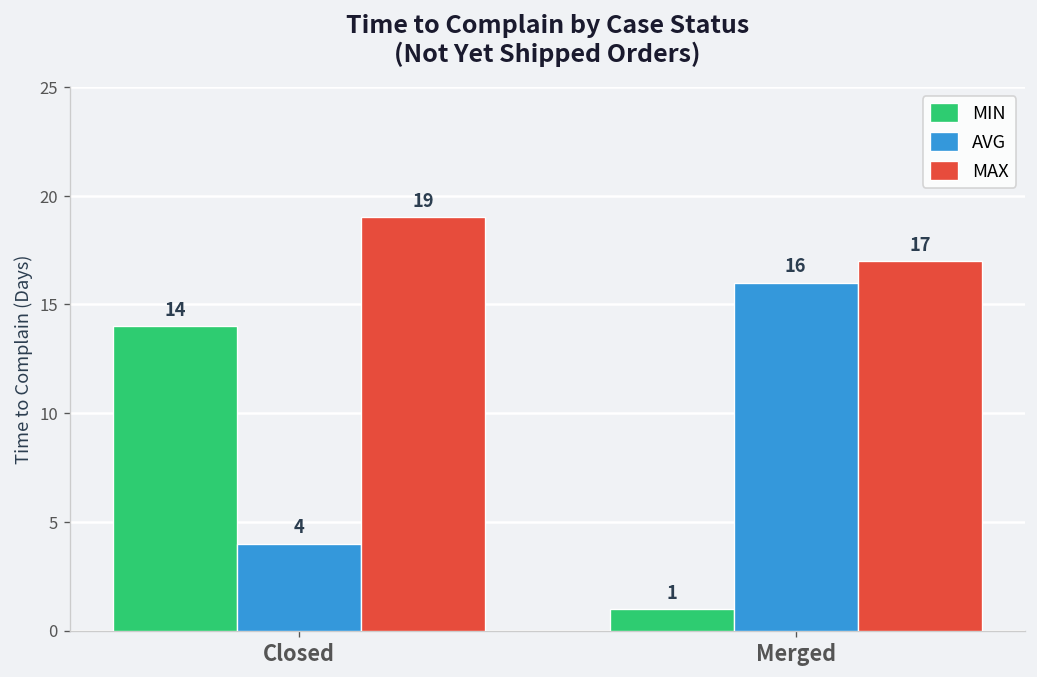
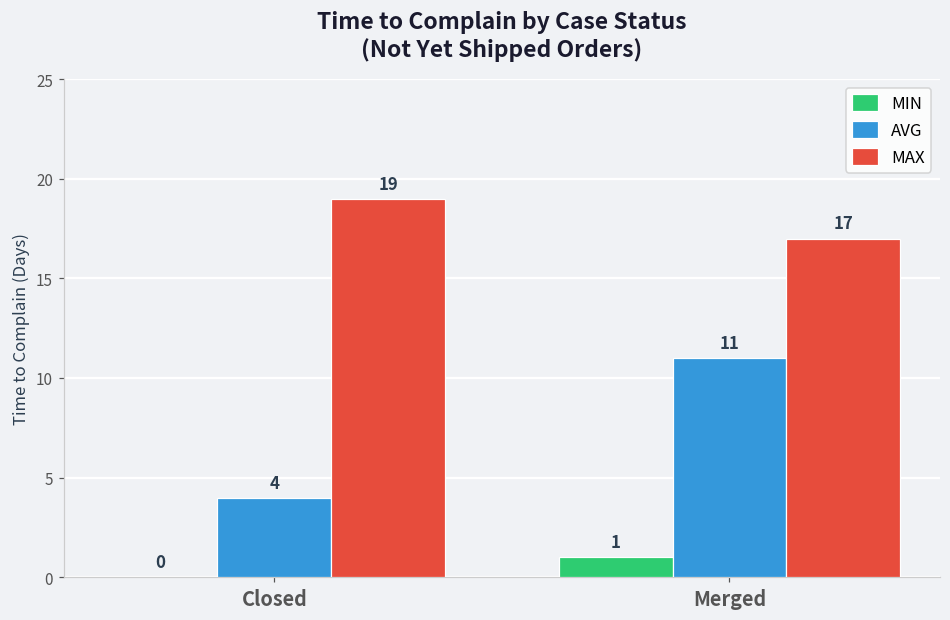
  {
    "MIN": {
-     "Closed": 14,
+     "Closed": 0,
      "Merged": 1
    },
    "AVG": {
      "Closed": 4,
-     "Merged": 16
+     "Merged": 11
    },
    "MAX": {
      "Closed": 19,
      "Merged": 17
    }
  }
